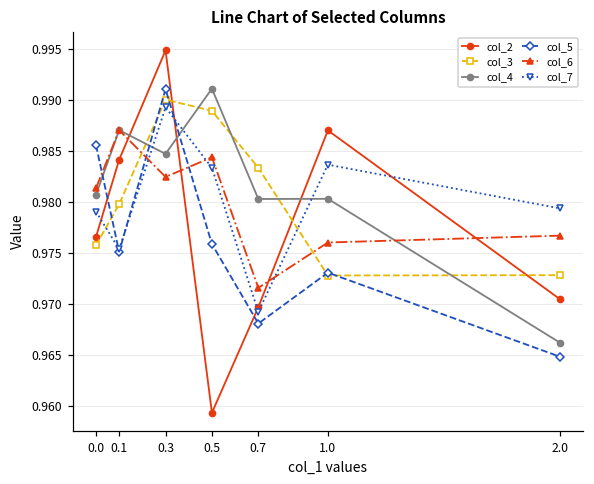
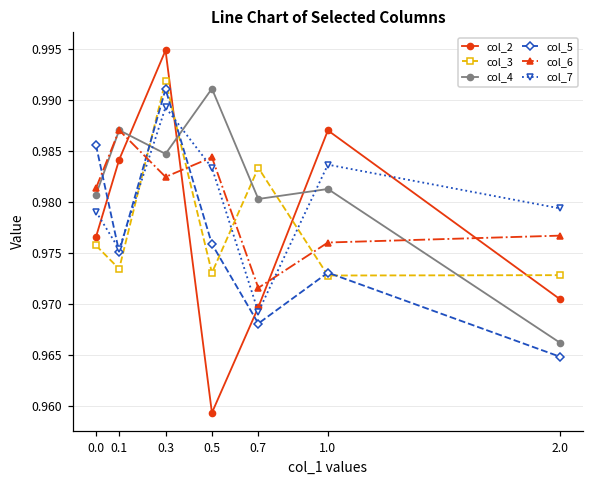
  {
    "col_3": {
      "0.0": 0.976,
-     "0.1": 0.980,
-     "0.3": 0.990,
-     "0.5": 0.989,
+     "0.1": 0.973,
+     "0.3": 0.992,
+     "0.5": 0.973,
      "0.7": 0.983,
      "1.0": 0.973,
      "2.0": 0.973
    },
    "col_4": {
      "0.0": 0.981,
      "0.3": 0.985,
      "0.5": 0.991,
      "0.7": 0.980,
-     "1.0": 0.980,
+     "1.0": 0.981,
      "2.0": 0.966
    }
  }
